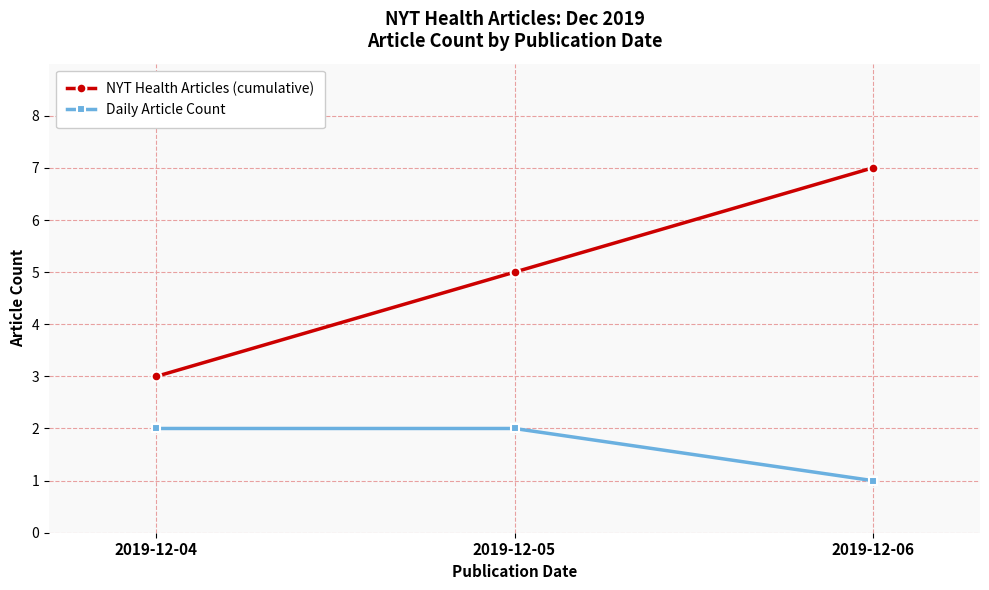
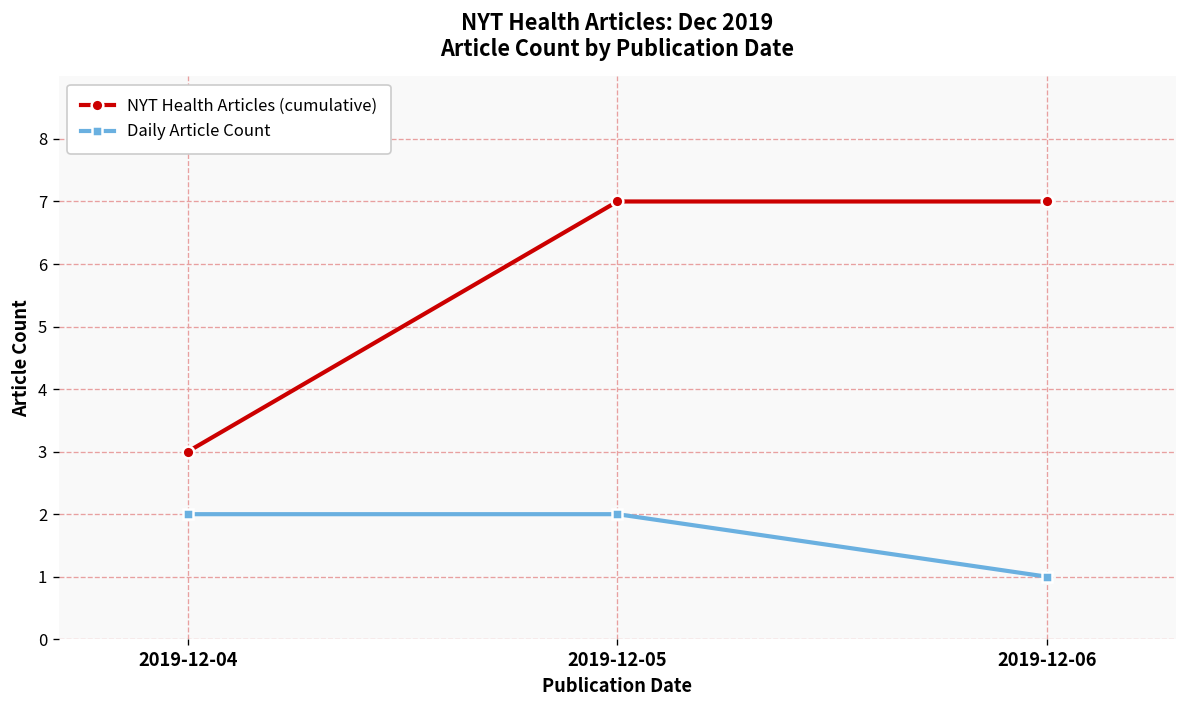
  {
    "NYT Health Articles (cumulative)": {
      "2019-12-04": 3,
-     "2019-12-05": 5,
+     "2019-12-05": 7,
      "2019-12-06": 7
    },
    "Daily Article Count": {
      "2019-12-04": 2,
      "2019-12-05": 2,
      "2019-12-06": 1
    }
  }
